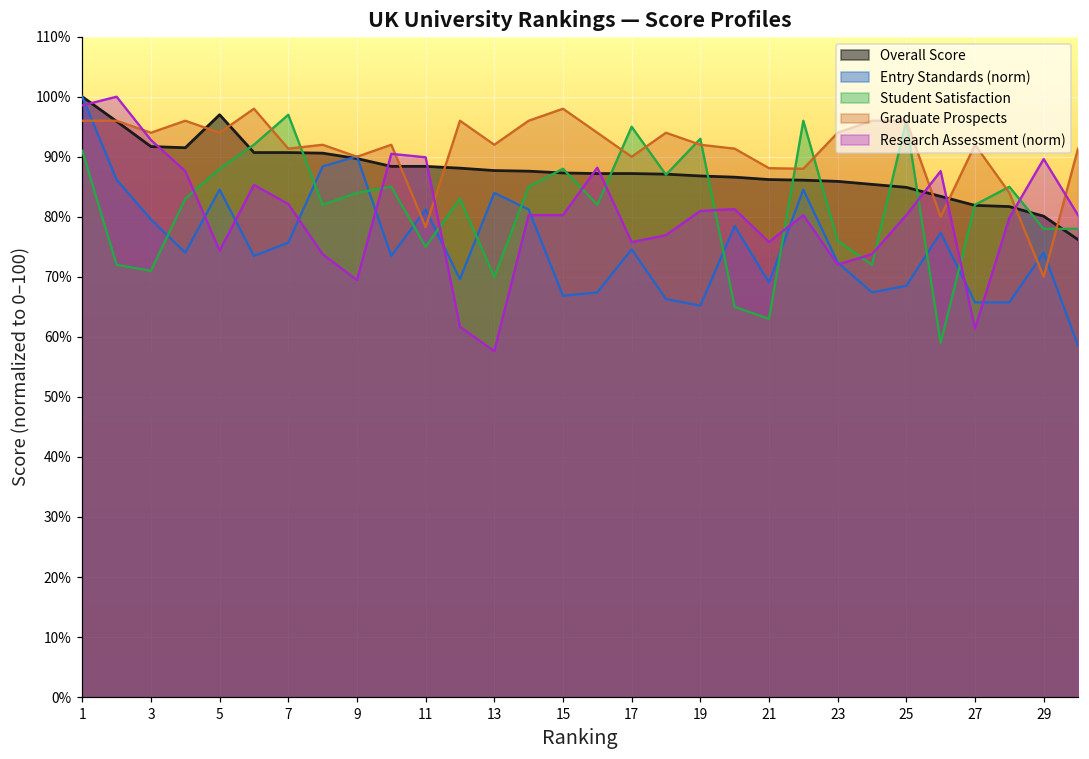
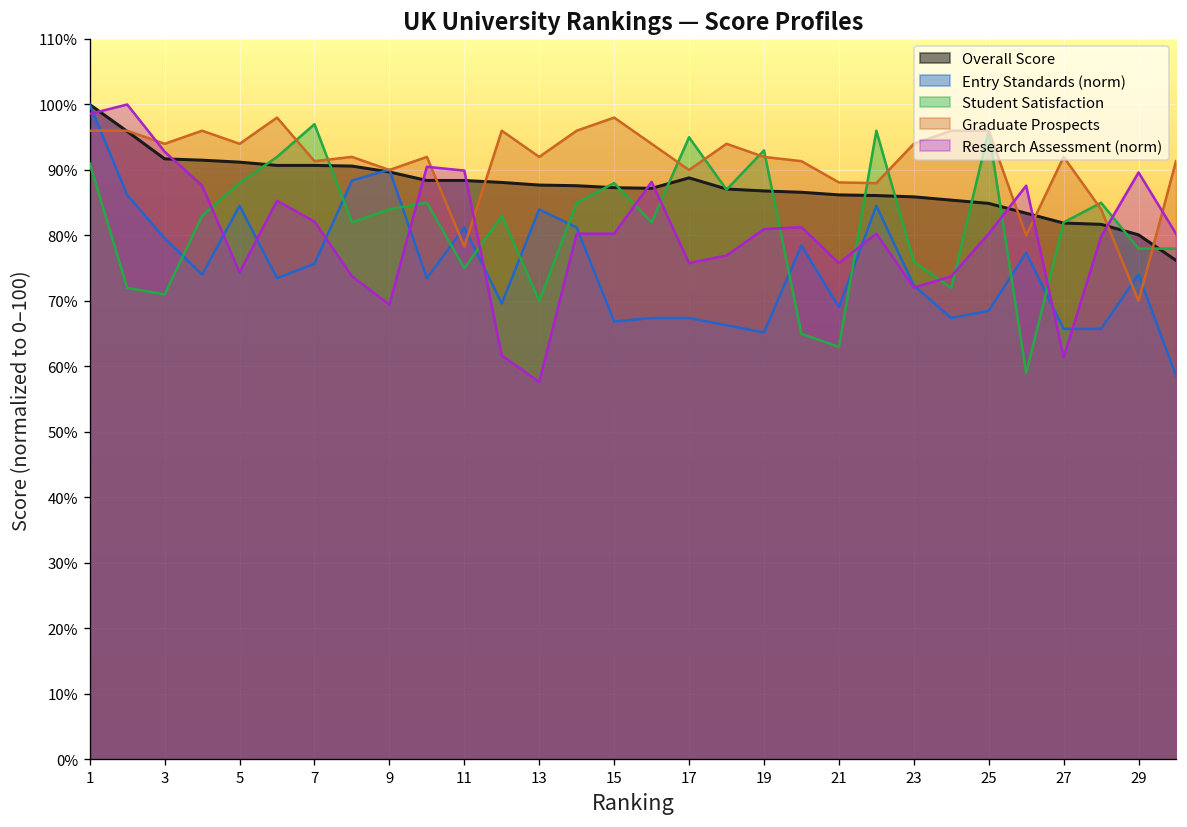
  {
    "Overall Score": {
      "3": "92%",
-     "5": "97%",
+     "5": "91%",
      "7": "91%",
      "11": "88%",
      "13": "88%",
      "15": "87%",
-     "17": "87%",
+     "17": "89%",
      "19": "87%",
      "21": "86%",
      "23": "86%",
      "25": "85%",
      "29": "80%"
    },
    "Entry Standards (norm)": {
      "3": "80%",
      "5": "85%",
      "7": "76%",
      "11": "81%",
      "13": "84%",
      "15": "67%",
-     "17": "75%",
+     "17": "67%",
      "19": "65%",
      "21": "69%",
      "25": "69%",
      "27": "66%",
      "29": "74%"
    },
    "Student Satisfaction": {
      "1": "91%",
      "3": "71%",
      "5": "88%",
      "7": "97%",
      "9": "84%",
      "11": "75%",
      "13": "70%",
      "15": "88%",
      "17": "95%",
      "19": "93%",
      "21": "63%",
      "23": "76%",
      "29": "78%"
    },
    "Graduate Prospects": {
      "1": "96%",
      "3": "94%",
      "5": "94%",
      "7": "91%",
      "11": "78%",
      "13": "92%",
      "15": "98%",
      "17": "90%",
      "19": "92%",
      "21": "88%",
      "29": "70%"
    },
    "Research Assessment (norm)": {
      "1": "99%",
      "3": "93%",
      "5": "74%",
      "7": "82%",
      "9": "69%",
      "11": "90%",
      "13": "58%",
      "15": "80%",
      "17": "76%",
      "19": "81%",
      "21": "76%",
      "25": "80%",
      "27": "61%",
      "29": "90%"
    }
  }
